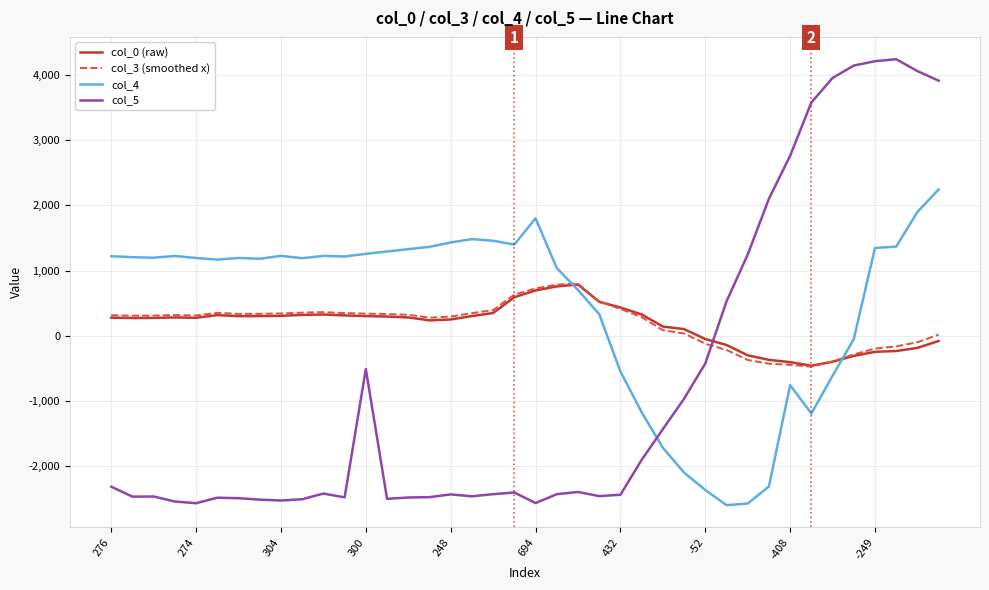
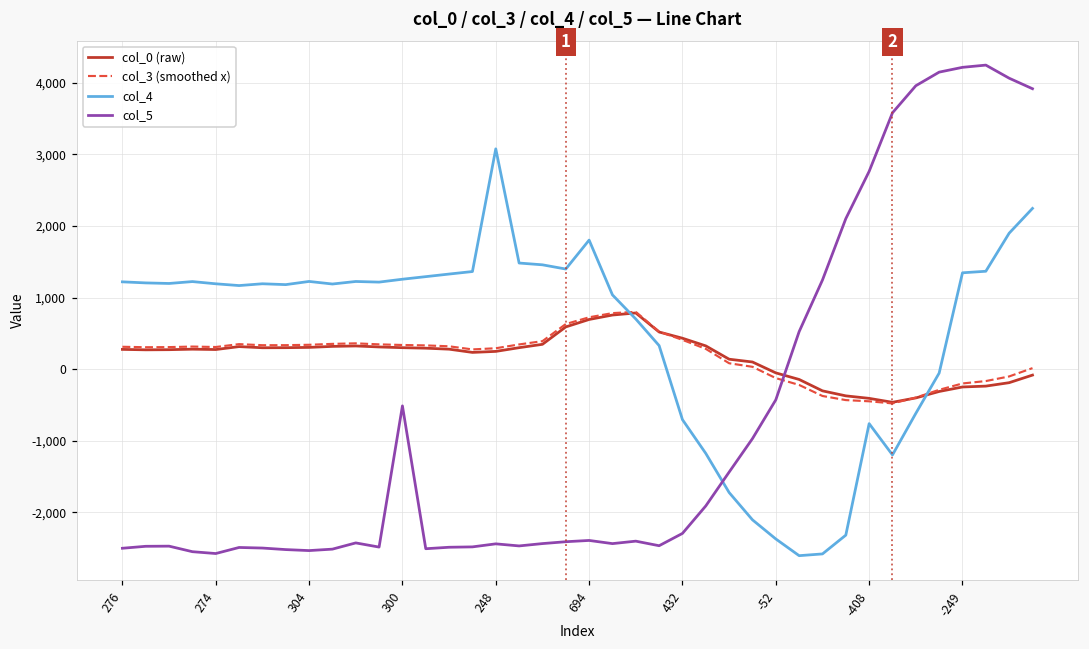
  {
    "col_4": {
      "276": "1,200",
      "274": "1,200",
      "304": "1,200",
      "300": "1,300",
-     "248": "1,400",
+     "248": "3,100",
      "694": "1,800",
-     "432": "-600",
+     "432": "-700",
      "-52": "-2,400",
      "-408": "-800",
      "-249": "1,300"
    },
    "col_5": {
-     "276": "-2,300",
+     "276": "-2,500",
      "274": "-2,600",
      "304": "-2,500",
      "300": "-500",
      "248": "-2,400",
-     "694": "-2,600",
-     "432": "-2,400",
+     "694": "-2,400",
+     "432": "-2,300",
      "-52": "-400",
      "-408": "2,800",
      "-249": "4,200"
    }
  }
